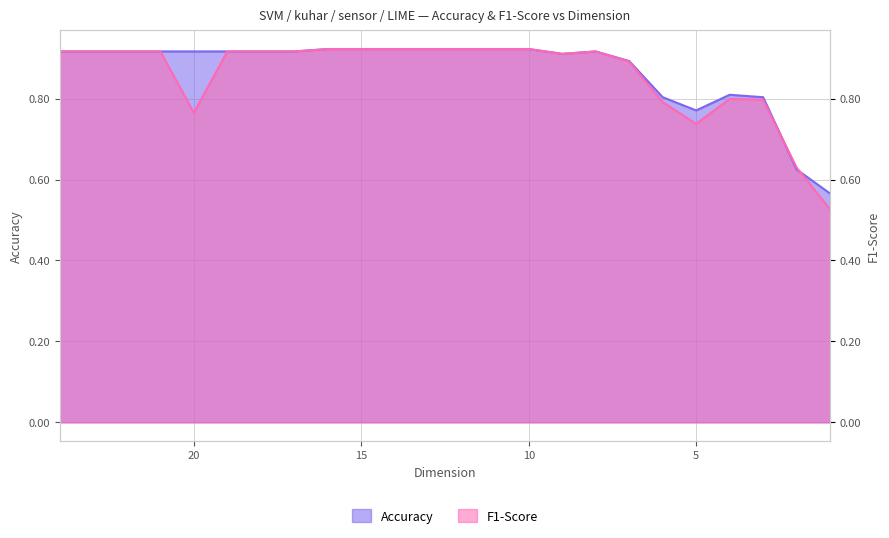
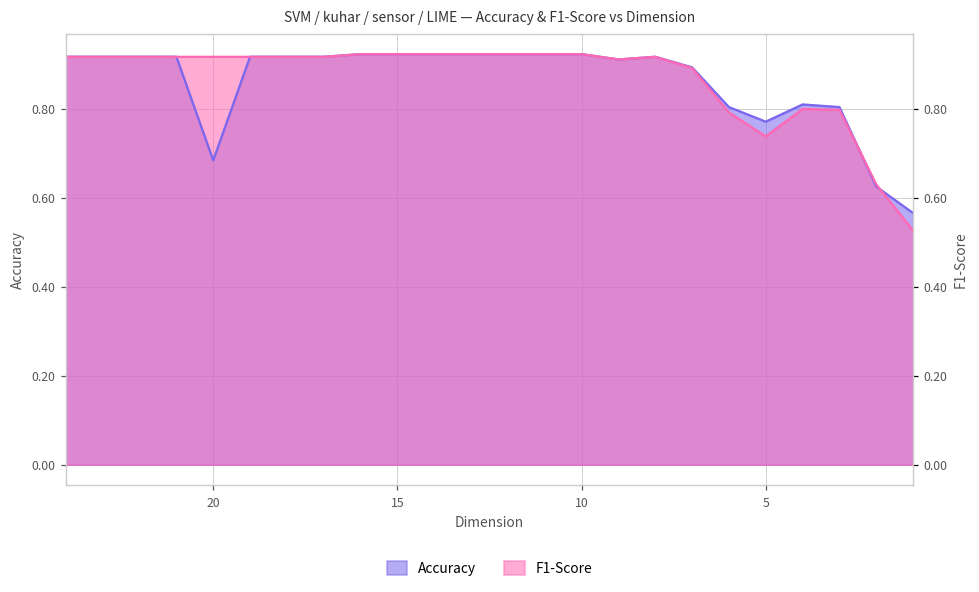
  {
    "Accuracy": {
-     "20": 0.92,
+     "20": 0.68,
      "5": 0.77
    },
    "F1-Score": {
-     "20": 0.77,
+     "20": 0.92,
      "5": 0.74
    }
  }
